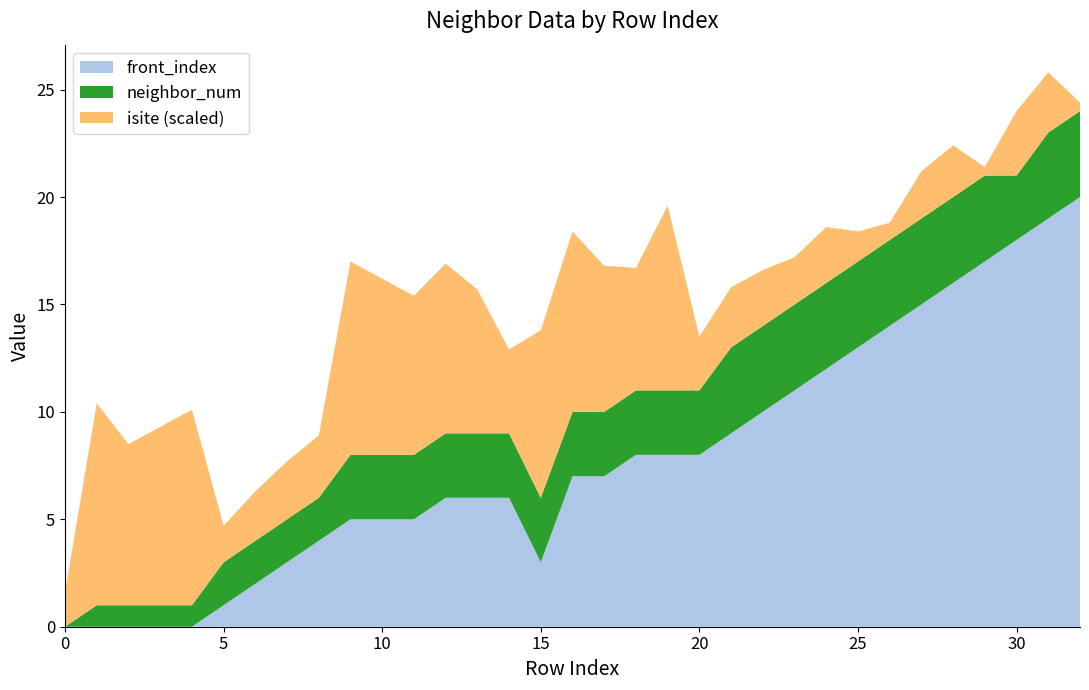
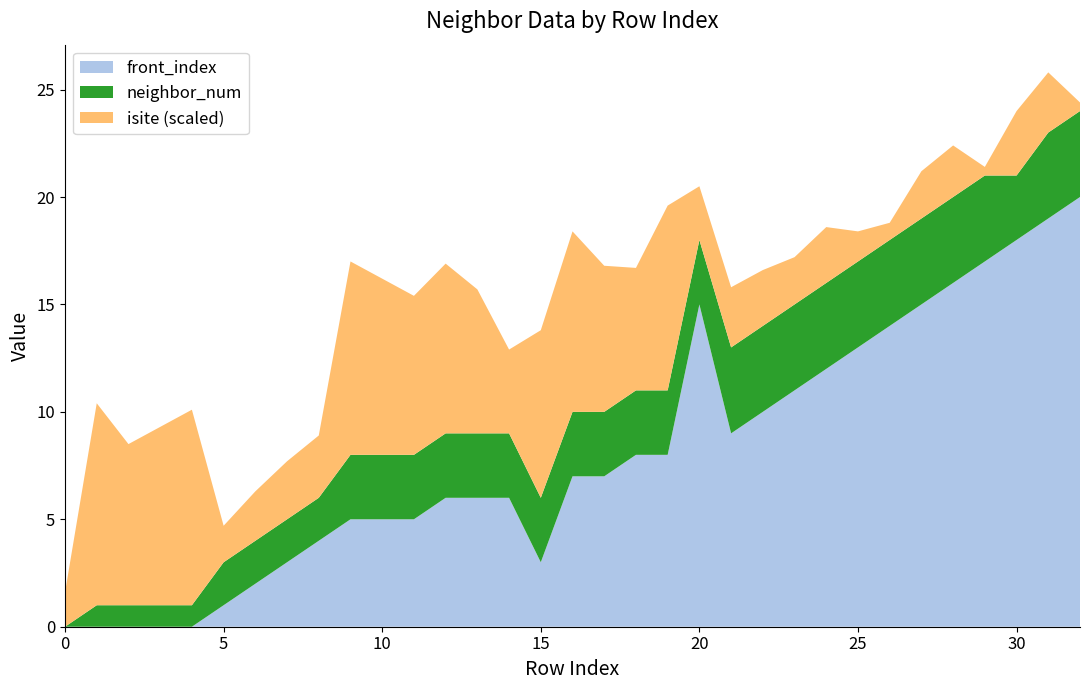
  {
    "front_index": {
-     "20": 8
+     "20": 15
    },
    "isite (scaled)": {
      "0": 1.6,
      "5": 1.7,
      "10": 8.2,
      "15": 7.8,
      "20": 2.5,
      "25": 1.4,
      "30": 3
    }
  }
